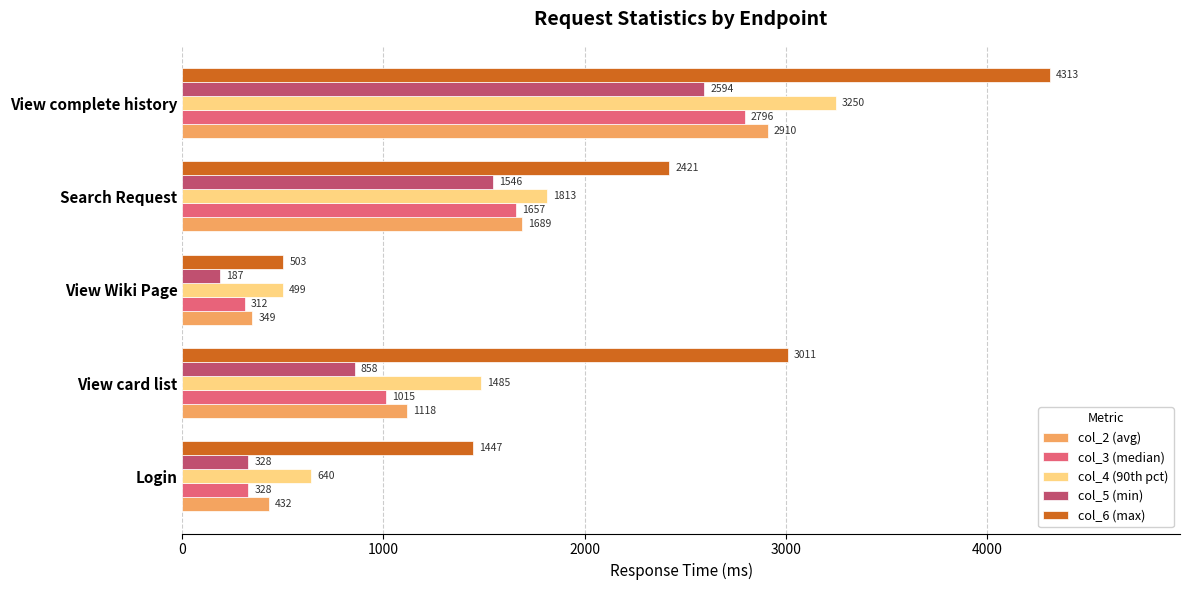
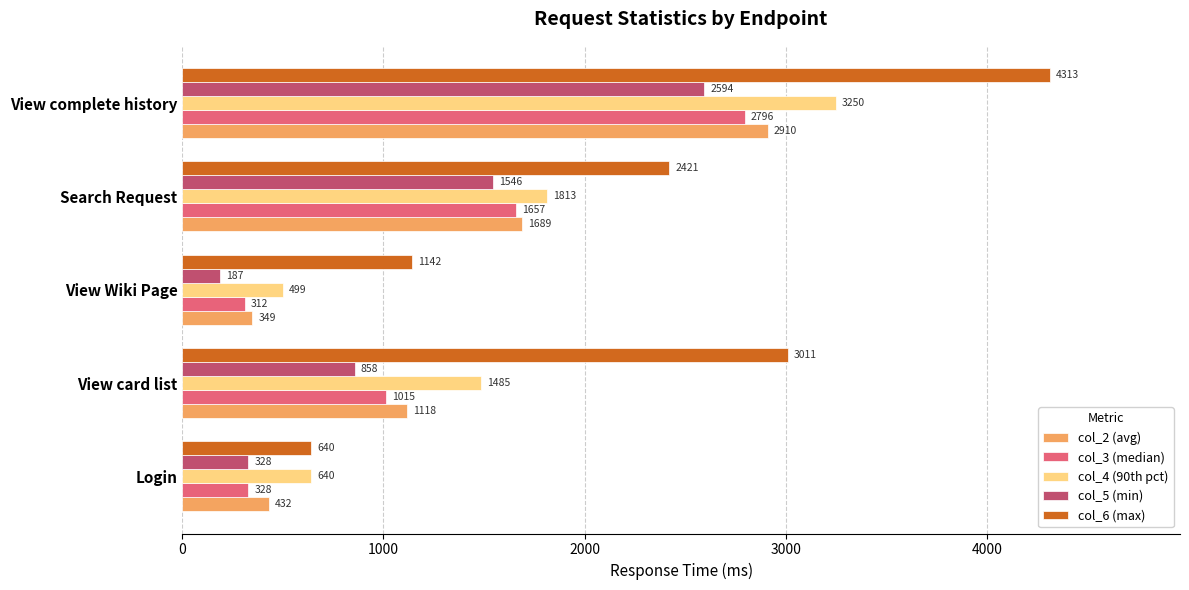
  {
    "col_6 (max)": {
      "View complete history": 4313,
      "Search Request": 2421,
-     "View Wiki Page": 503,
+     "View Wiki Page": 1142,
      "View card list": 3011,
-     "Login": 1447
+     "Login": 640
    }
  }
